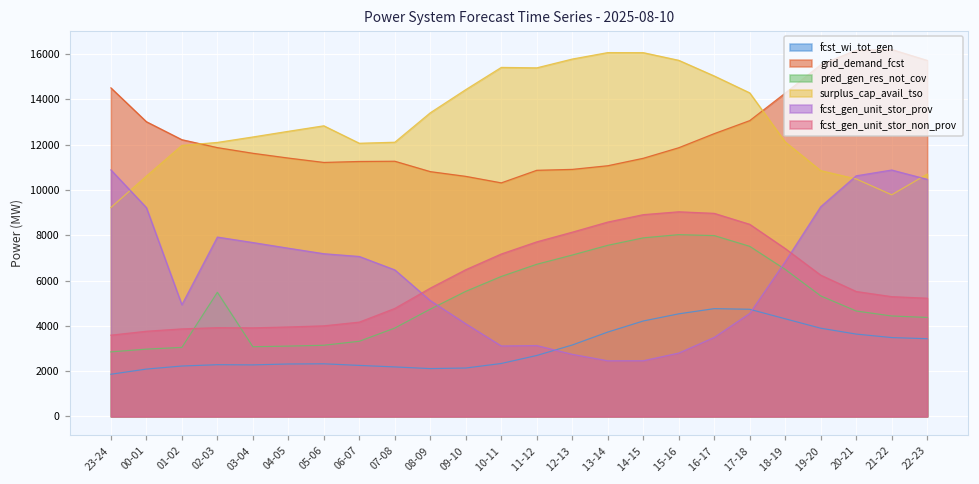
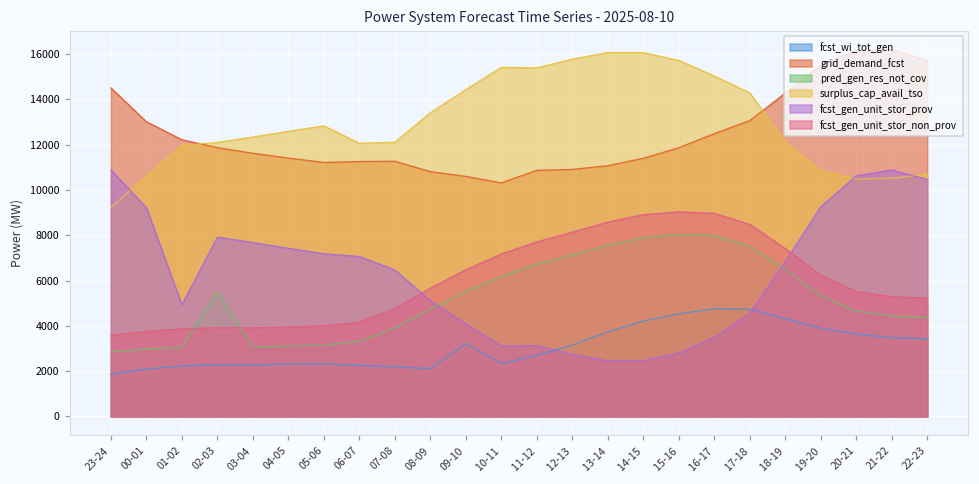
  {
    "fcst_wi_tot_gen": {
      "23-24": 1900,
      "00-01": 2100,
      "01-02": 2200,
      "02-03": 2300,
      "03-04": 2300,
      "04-05": 2300,
      "05-06": 2300,
      "06-07": 2300,
      "07-08": 2200,
      "08-09": 2100,
-     "09-10": 2100,
+     "09-10": 3200,
      "10-11": 2300,
      "11-12": 2700,
      "12-13": 3200,
      "13-14": 3700,
      "14-15": 4200,
      "15-16": 4500,
      "16-17": 4800,
      "17-18": 4700,
      "18-19": 4300,
      "19-20": 3900,
      "20-21": 3600,
      "21-22": 3500,
      "22-23": 3400
    },
    "grid_demand_fcst": {
      "23-24": 14500,
      "00-01": 13000,
      "01-02": 12200,
      "02-03": 11900,
      "03-04": 11600,
      "04-05": 11400,
      "05-06": 11200,
      "06-07": 11300,
      "07-08": 11300,
      "08-09": 10800,
      "09-10": 10600,
      "10-11": 10300,
      "11-12": 10900,
      "12-13": 10900,
      "13-14": 11100,
      "14-15": 11400,
      "15-16": 11900,
      "16-17": 12500,
      "17-18": 13100
    },
    "pred_gen_res_not_cov": {
      "23-24": 2900,
      "00-01": 3000,
      "01-02": 3000,
      "02-03": 5500,
      "03-04": 3100,
      "04-05": 3100,
      "05-06": 3100,
      "06-07": 3300,
      "07-08": 3900,
      "08-09": 4700,
      "09-10": 5500,
      "10-11": 6200,
      "11-12": 6700,
      "12-13": 7100,
      "13-14": 7600,
      "14-15": 7900,
      "15-16": 8000,
      "16-17": 8000,
      "17-18": 7500,
      "18-19": 6500,
      "19-20": 5300,
      "20-21": 4700,
      "21-22": 4400,
      "22-23": 4400
    },
    "surplus_cap_avail_tso": {
      "23-24": 9200,
      "00-01": 10600,
      "01-02": 12000,
      "02-03": 12100,
      "03-04": 12300,
      "04-05": 12600,
      "05-06": 12800,
      "06-07": 12100,
      "07-08": 12100,
      "08-09": 13400,
      "09-10": 14400,
      "10-11": 15400,
      "11-12": 15400,
      "12-13": 15800,
      "13-14": 16100,
      "14-15": 16100,
      "15-16": 15700,
      "16-17": 15000,
      "17-18": 14300,
      "18-19": 12100,
      "19-20": 10900,
      "20-21": 10500,
-     "21-22": 9800,
+     "21-22": 10500,
      "22-23": 10700
    },
    "fcst_gen_unit_stor_prov": {
      "23-24": 10900,
      "00-01": 9200,
      "01-02": 4900,
      "02-03": 7900,
      "03-04": 7700,
      "04-05": 7400,
      "05-06": 7200,
      "06-07": 7100,
      "07-08": 6500,
      "08-09": 5100,
      "09-10": 4100,
      "10-11": 3100,
      "11-12": 3100,
      "12-13": 2700,
      "13-14": 2500,
      "14-15": 2500,
      "15-16": 2800,
      "16-17": 3500,
      "17-18": 4500,
      "18-19": 6800,
      "19-20": 9300,
      "20-21": 10600,
      "21-22": 10900,
      "22-23": 10500
    },
    "fcst_gen_unit_stor_non_prov": {
      "23-24": 3600,
      "00-01": 3800,
      "01-02": 3900,
      "02-03": 3900,
      "03-04": 3900,
      "04-05": 4000,
      "05-06": 4000,
      "06-07": 4200,
      "07-08": 4800,
      "08-09": 5700,
      "09-10": 6500,
      "10-11": 7200,
      "11-12": 7700,
      "12-13": 8100,
      "13-14": 8600,
      "14-15": 8900,
      "15-16": 9000,
      "16-17": 9000,
      "17-18": 8500,
      "18-19": 7400,
      "19-20": 6200,
      "20-21": 5500,
      "21-22": 5300,
      "22-23": 5200
    }
  }
